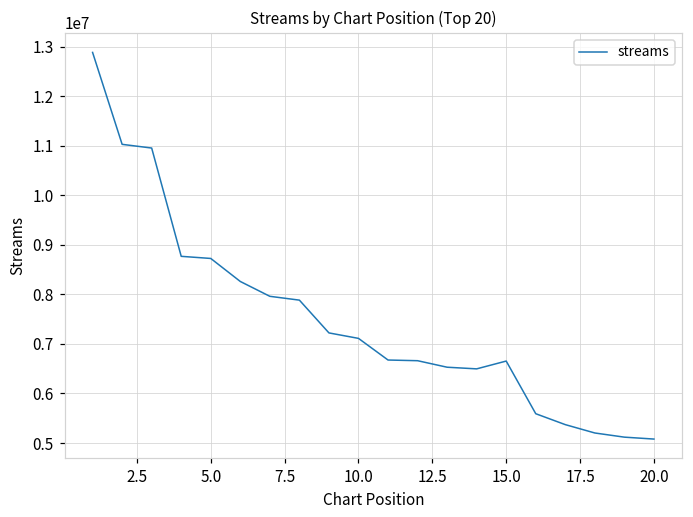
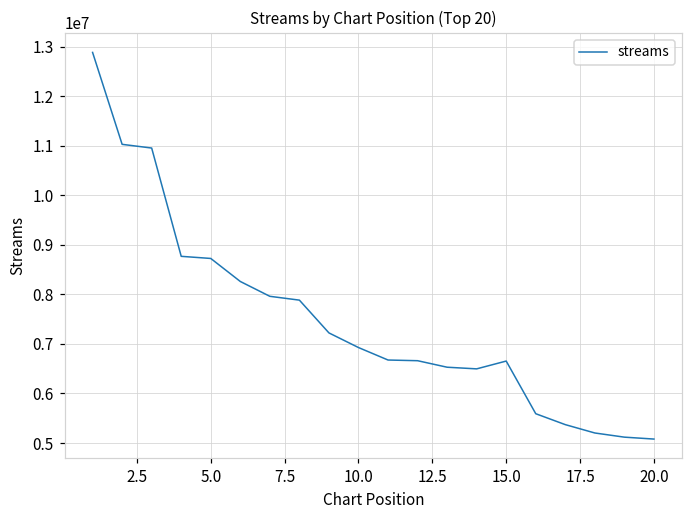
  {
    "5.0": 8700000,
-   "10.0": 7100000,
+   "10.0": 6900000,
    "15.0": 6700000,
    "20.0": 5100000
  }
